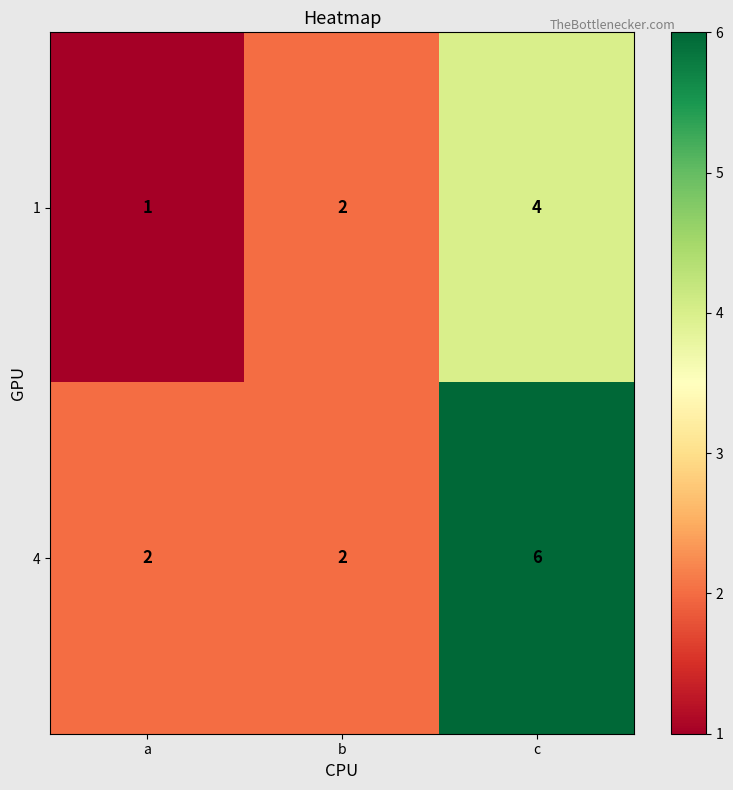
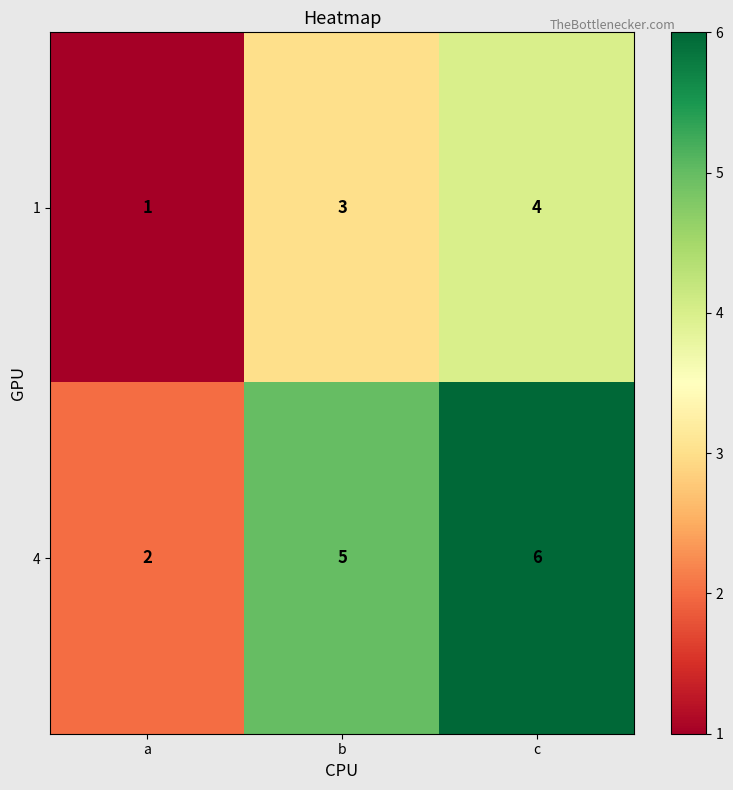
  {
    "1": {
      "a": 1,
-     "b": 2,
+     "b": 3,
      "c": 4
    },
    "4": {
      "a": 2,
-     "b": 2,
+     "b": 5,
      "c": 6
    }
  }
